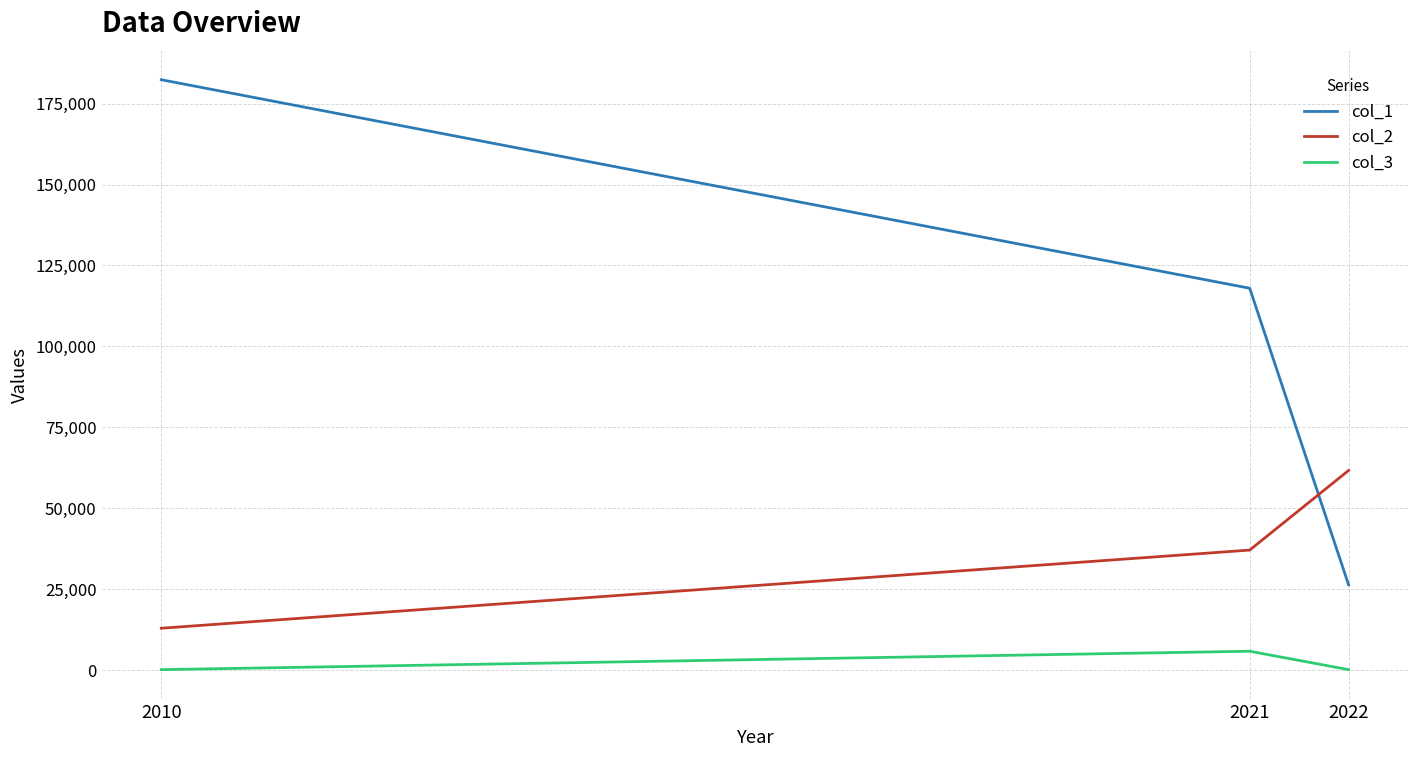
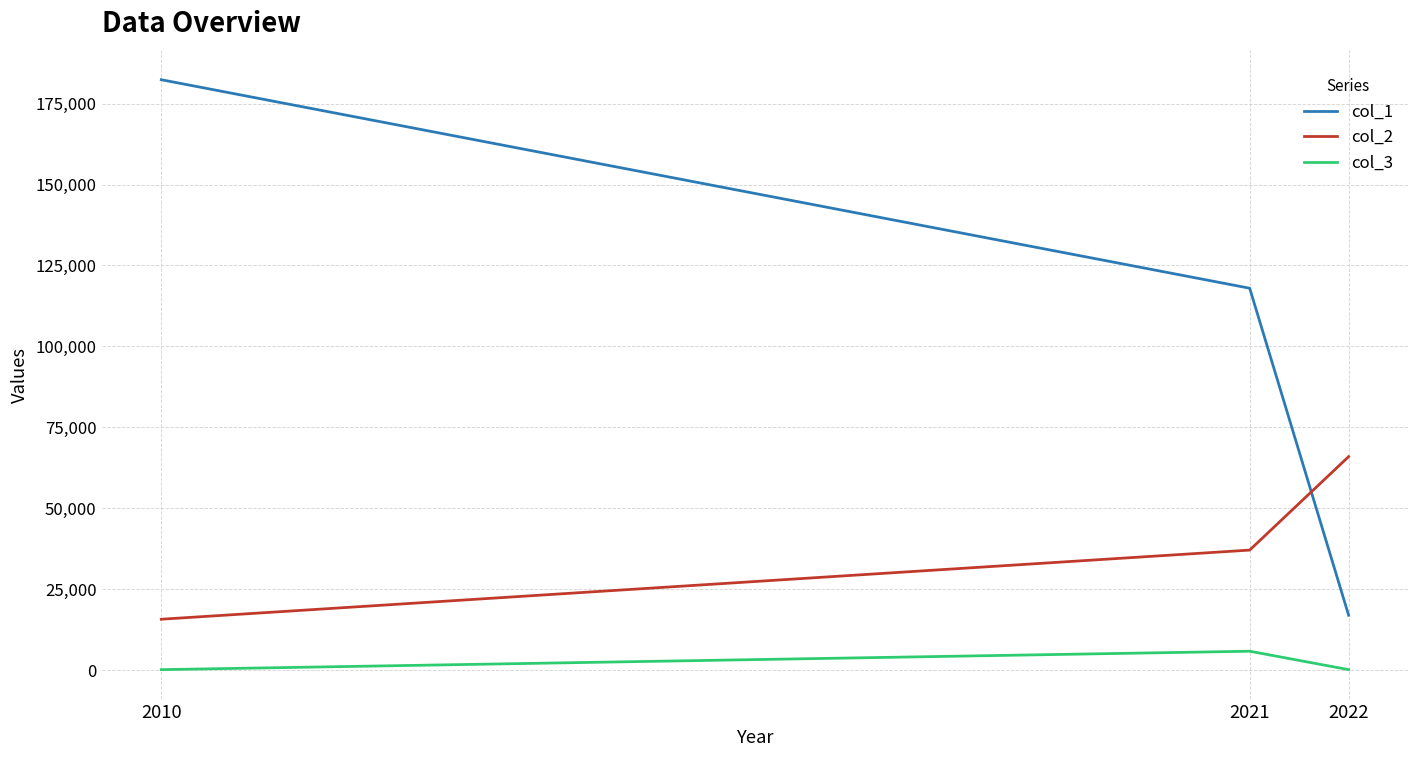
  {
    "col_1": {
      "2010": "182,000",
      "2021": "118,000",
-     "2022": "26,000"
+     "2022": "17,000"
    },
    "col_2": {
-     "2010": "13,000",
+     "2010": "16,000",
      "2021": "37,000",
-     "2022": "62,000"
+     "2022": "66,000"
    },
    "col_3": {
      "2010": "0",
      "2021": "6,000",
      "2022": "0"
    }
  }
